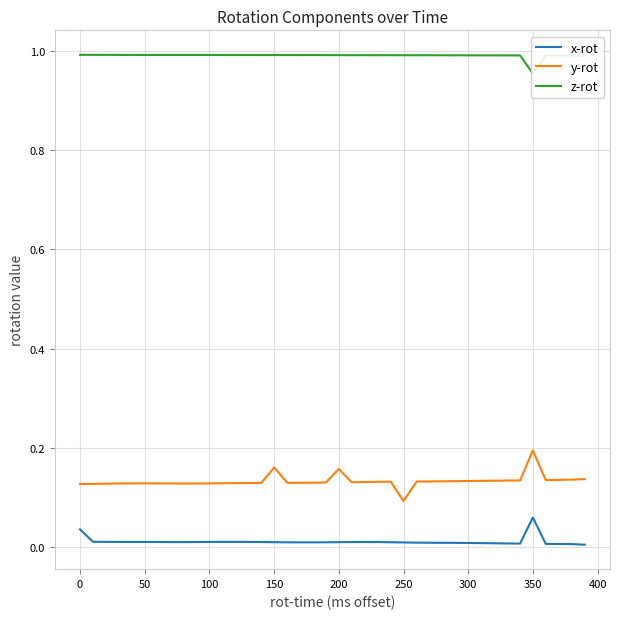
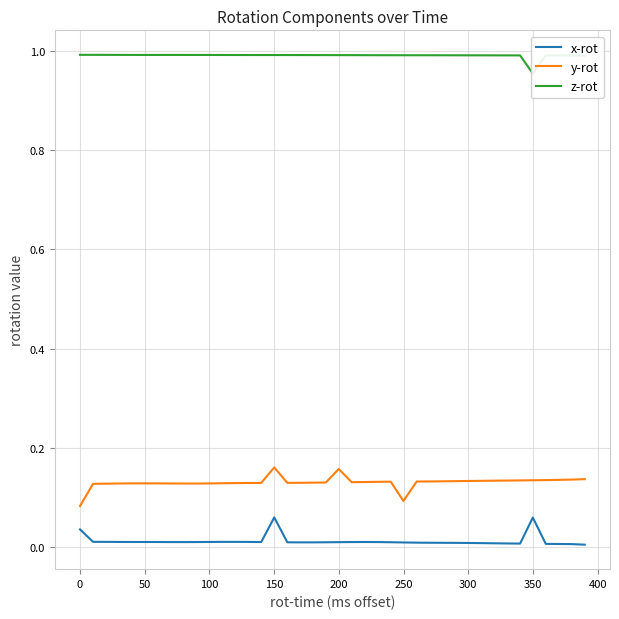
  {
    "x-rot": {
      "0": 0.04,
-     "150": 0.01,
+     "150": 0.06,
      "200": 0.01,
      "250": 0.01,
      "300": 0.01,
      "350": 0.06
    },
    "y-rot": {
-     "0": 0.13,
+     "0": 0.08,
      "150": 0.16,
      "200": 0.16,
      "250": 0.09,
      "300": 0.13,
-     "350": 0.19
+     "350": 0.13
    },
    "z-rot": {
      "0": 0.99,
      "150": 0.99,
      "200": 0.99,
      "250": 0.99,
      "300": 0.99
    }
  }
